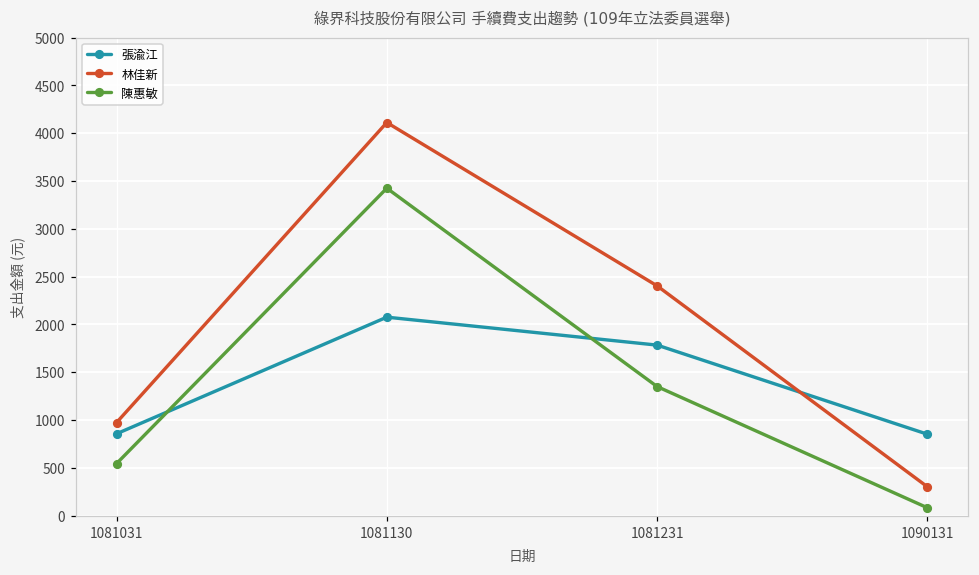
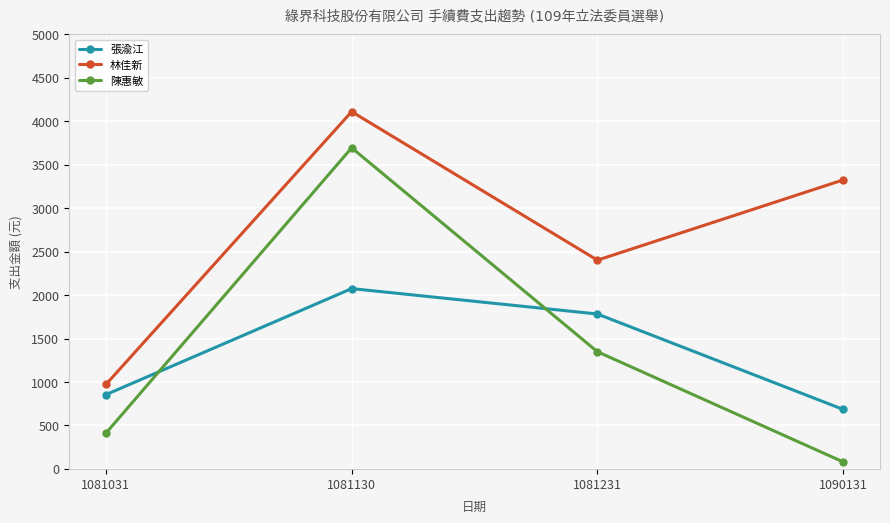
  {
    "張渝江": {
      "1081031": 900,
      "1081130": 2100,
      "1081231": 1800,
-     "1090131": 900
+     "1090131": 700
    },
    "林佳新": {
      "1081031": 1000,
      "1081130": 4100,
      "1081231": 2400,
-     "1090131": 300
+     "1090131": 3300
    },
    "陳惠敏": {
-     "1081031": 500,
-     "1081130": 3400,
+     "1081031": 400,
+     "1081130": 3700,
      "1081231": 1300,
      "1090131": 100
    }
  }
